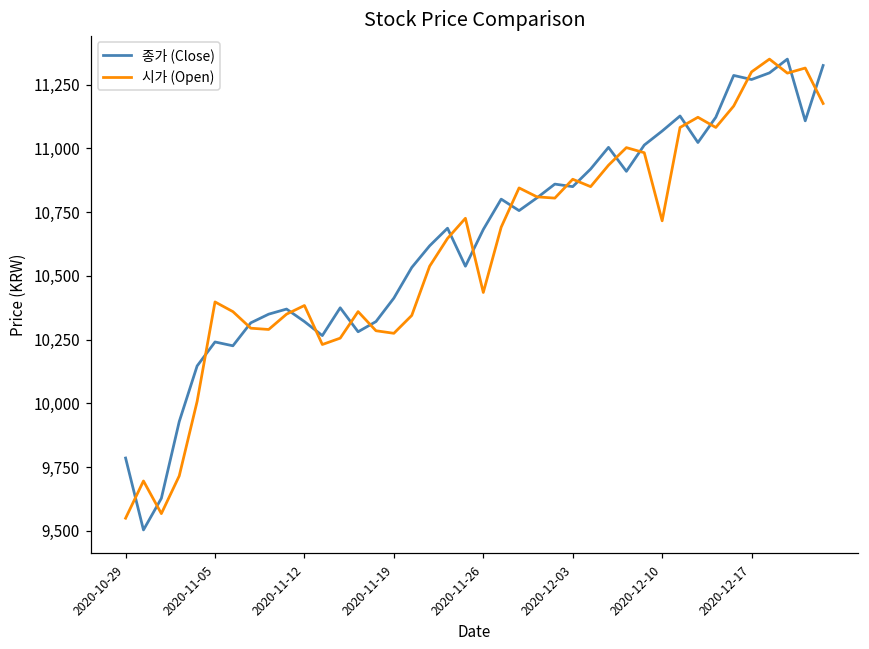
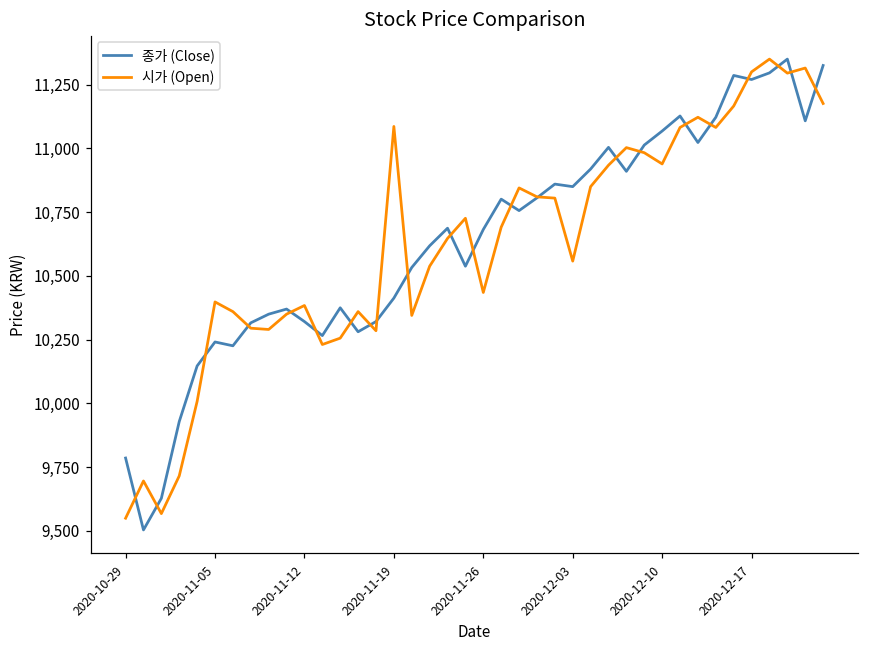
  {
    "종가 (Close)": {
      "2020-10-29": "9,790",
      "2020-11-05": "10,240",
      "2020-11-12": "10,320",
      "2020-11-19": "10,410",
      "2020-11-26": "10,680",
      "2020-12-03": "10,850",
      "2020-12-10": "11,070",
      "2020-12-17": "11,270"
    },
    "시가 (Open)": {
      "2020-10-29": "9,550",
      "2020-11-05": "10,400",
      "2020-11-12": "10,380",
-     "2020-11-19": "10,280",
+     "2020-11-19": "11,090",
      "2020-11-26": "10,440",
-     "2020-12-03": "10,880",
-     "2020-12-10": "10,720",
+     "2020-12-03": "10,560",
+     "2020-12-10": "10,940",
      "2020-12-17": "11,300"
    }
  }
